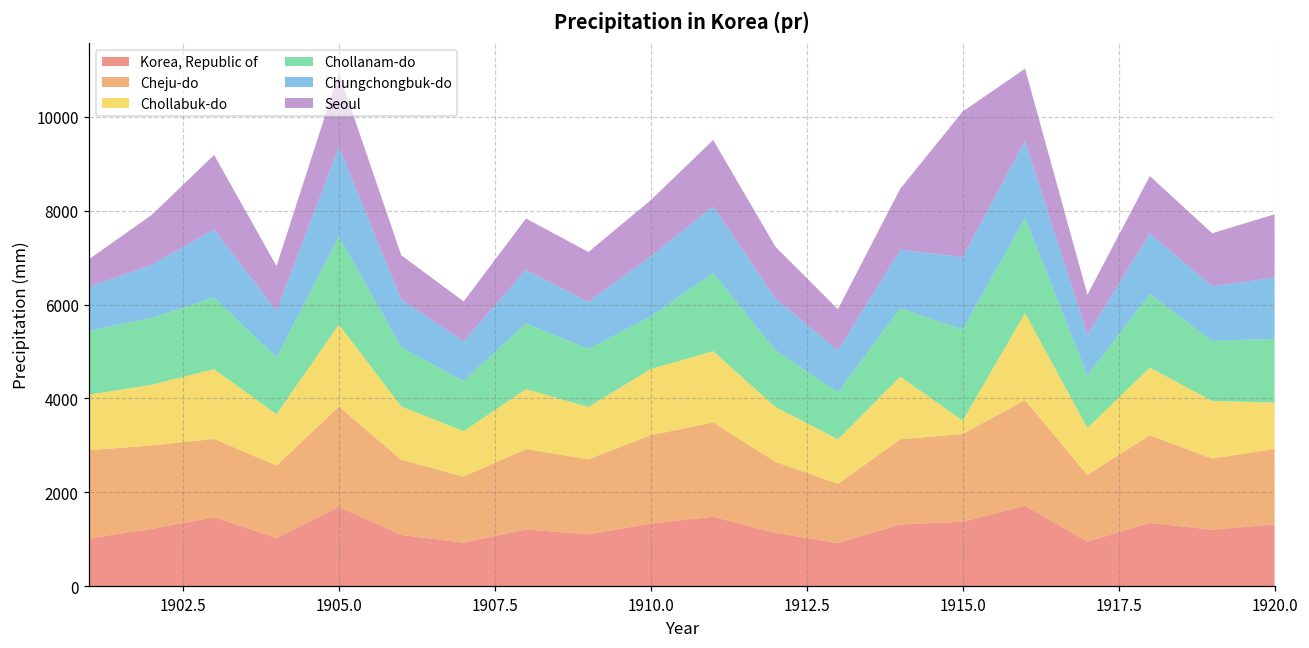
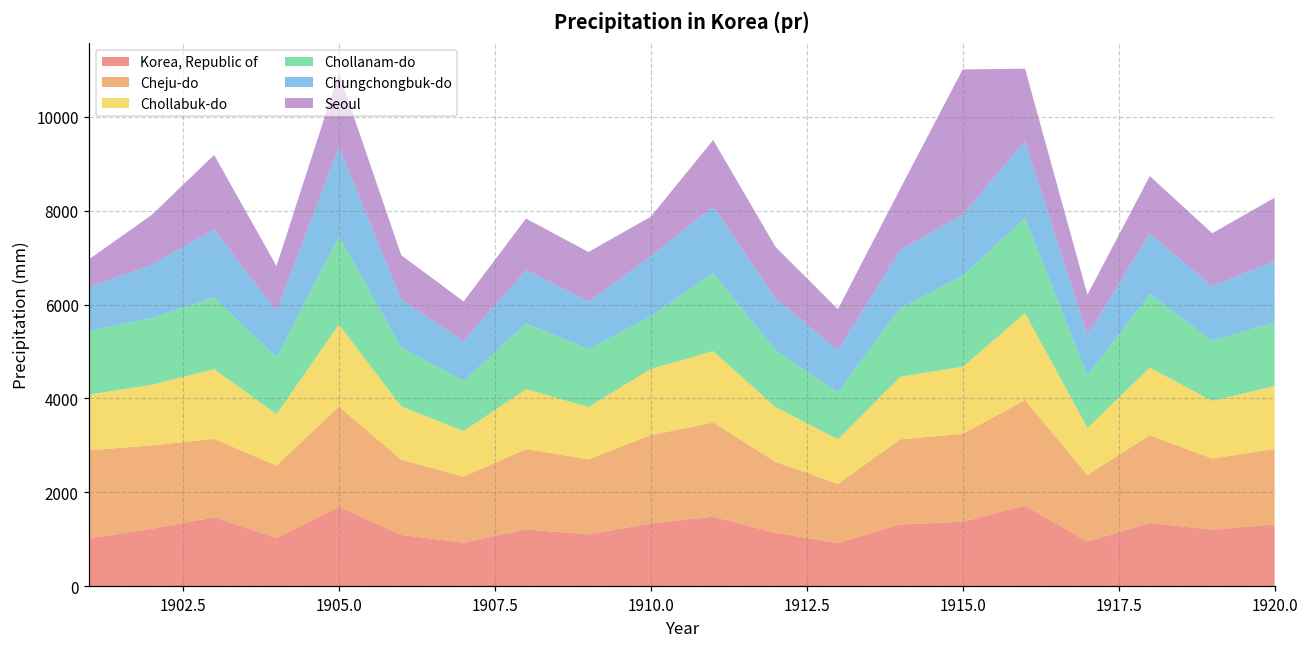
  {
    "Chollabuk-do": {
      "1905.0": 1700,
      "1910.0": 1400,
-     "1915.0": 300,
-     "1920.0": 1000
+     "1915.0": 1400,
+     "1920.0": 1300
    },
    "Chollanam-do": {
      "1905.0": 1900,
      "1910.0": 1100,
      "1915.0": 1900,
      "1920.0": 1400
    },
    "Chungchongbuk-do": {
      "1905.0": 1900,
      "1910.0": 1300,
-     "1915.0": 1500,
+     "1915.0": 1300,
      "1920.0": 1300
    },
    "Seoul": {
-     "1910.0": 1200,
+     "1910.0": 800,
      "1915.0": 3100,
      "1920.0": 1400
    }
  }
